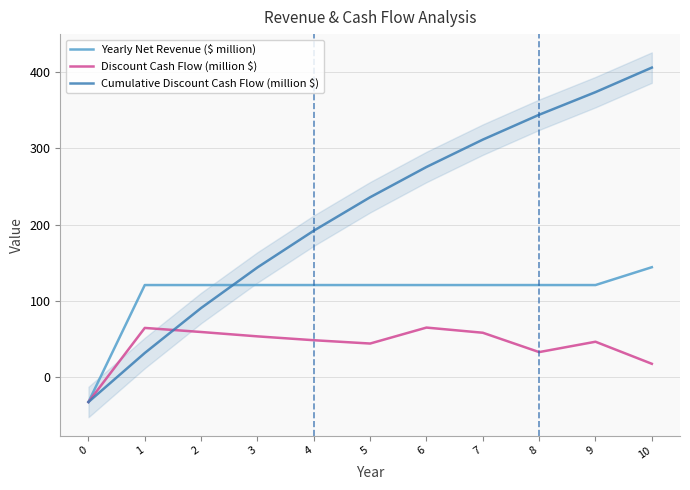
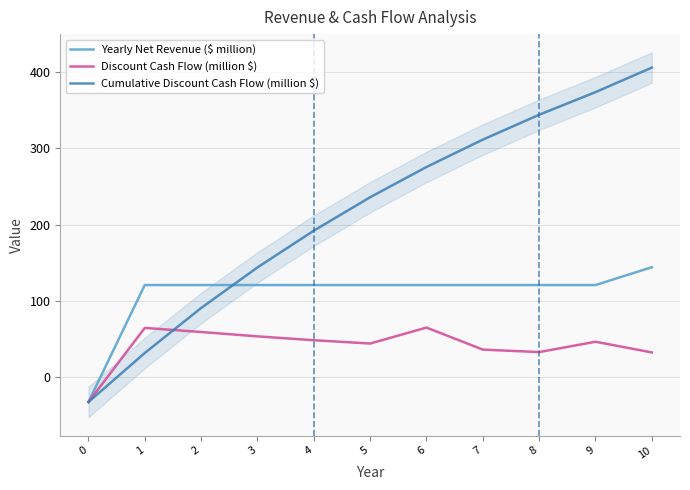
  {
    "Discount Cash Flow (million $)": {
      "1": 60,
      "2": 60,
      "3": 50,
      "4": 50,
      "5": 40,
      "6": 60,
-     "7": 60,
+     "7": 40,
      "8": 30,
      "9": 50,
-     "10": 20
+     "10": 30
    }
  }
